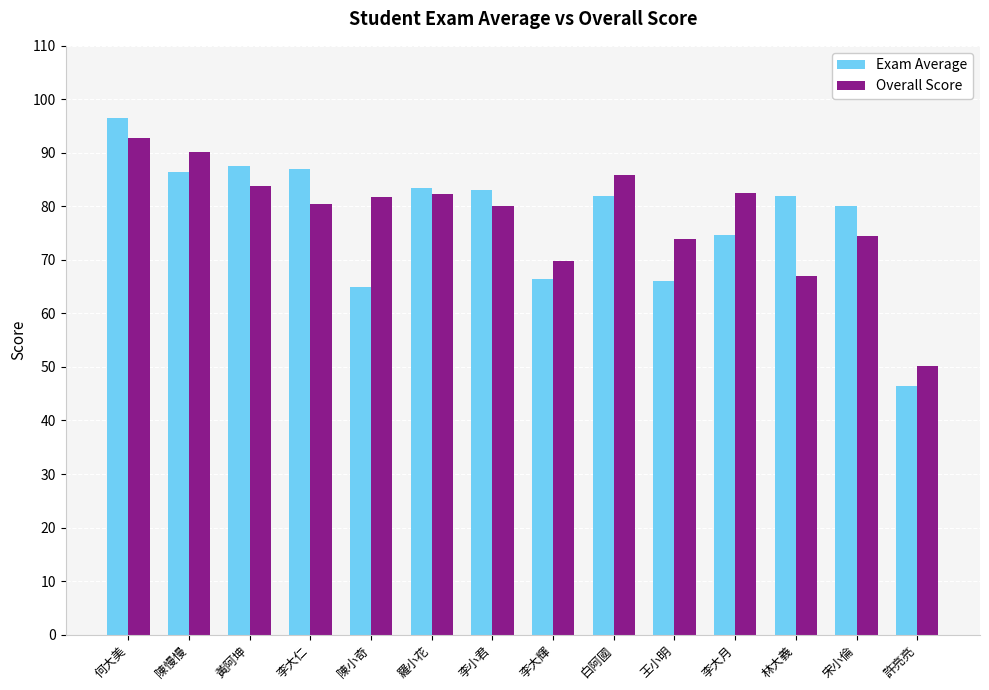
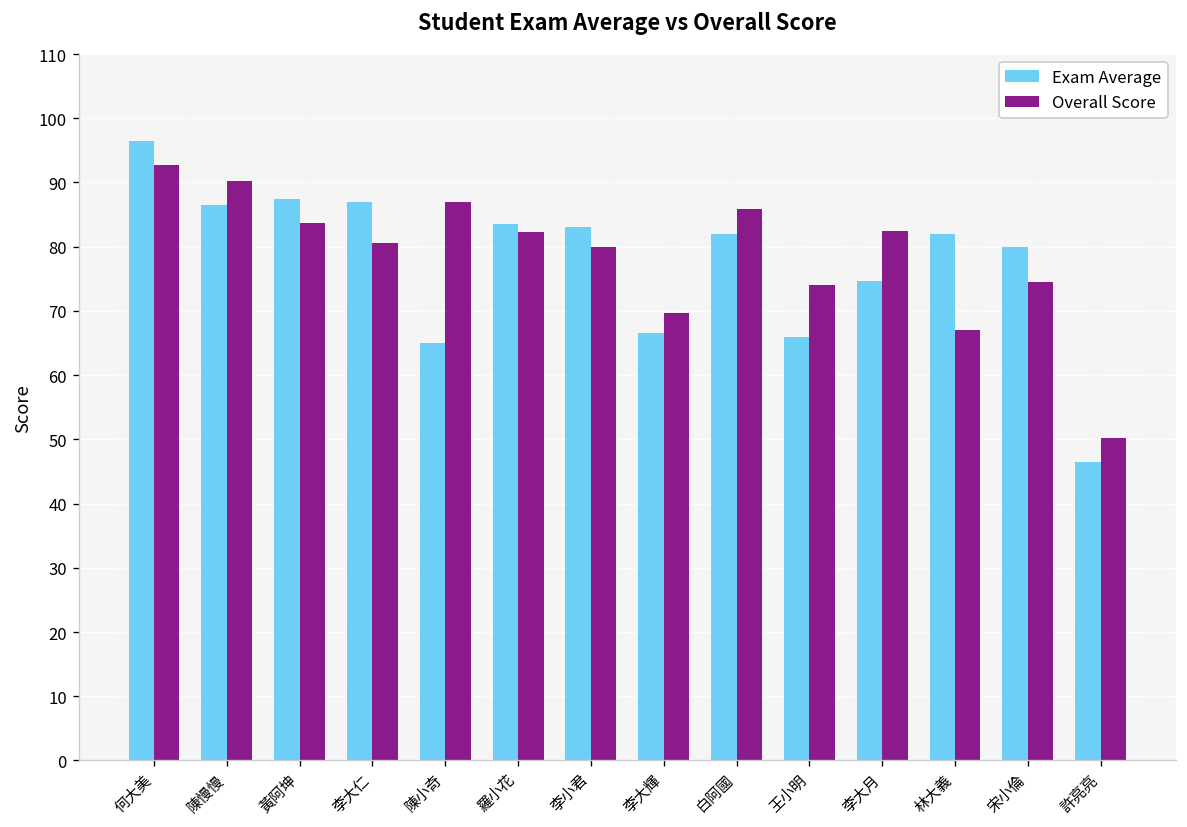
  {
    "Exam Average": {
      "何大美": 97,
      "陳慢慢": 87,
      "黃阿坤": 88,
      "李大仁": 87,
      "陳小奇": 65,
      "羅小花": 84,
      "李小君": 83,
      "李大輝": 67,
      "白阿國": 82,
      "王小明": 66,
      "李大月": 75,
      "林大義": 82,
      "宋小倫": 80,
      "許亮亮": 47
    },
    "Overall Score": {
      "何大美": 93,
      "陳慢慢": 90,
      "黃阿坤": 84,
      "李大仁": 81,
-     "陳小奇": 82,
+     "陳小奇": 87,
      "羅小花": 82,
      "李小君": 80,
      "李大輝": 70,
      "白阿國": 86,
      "王小明": 74,
      "李大月": 83,
      "林大義": 67,
      "宋小倫": 75,
      "許亮亮": 50
    }
  }
